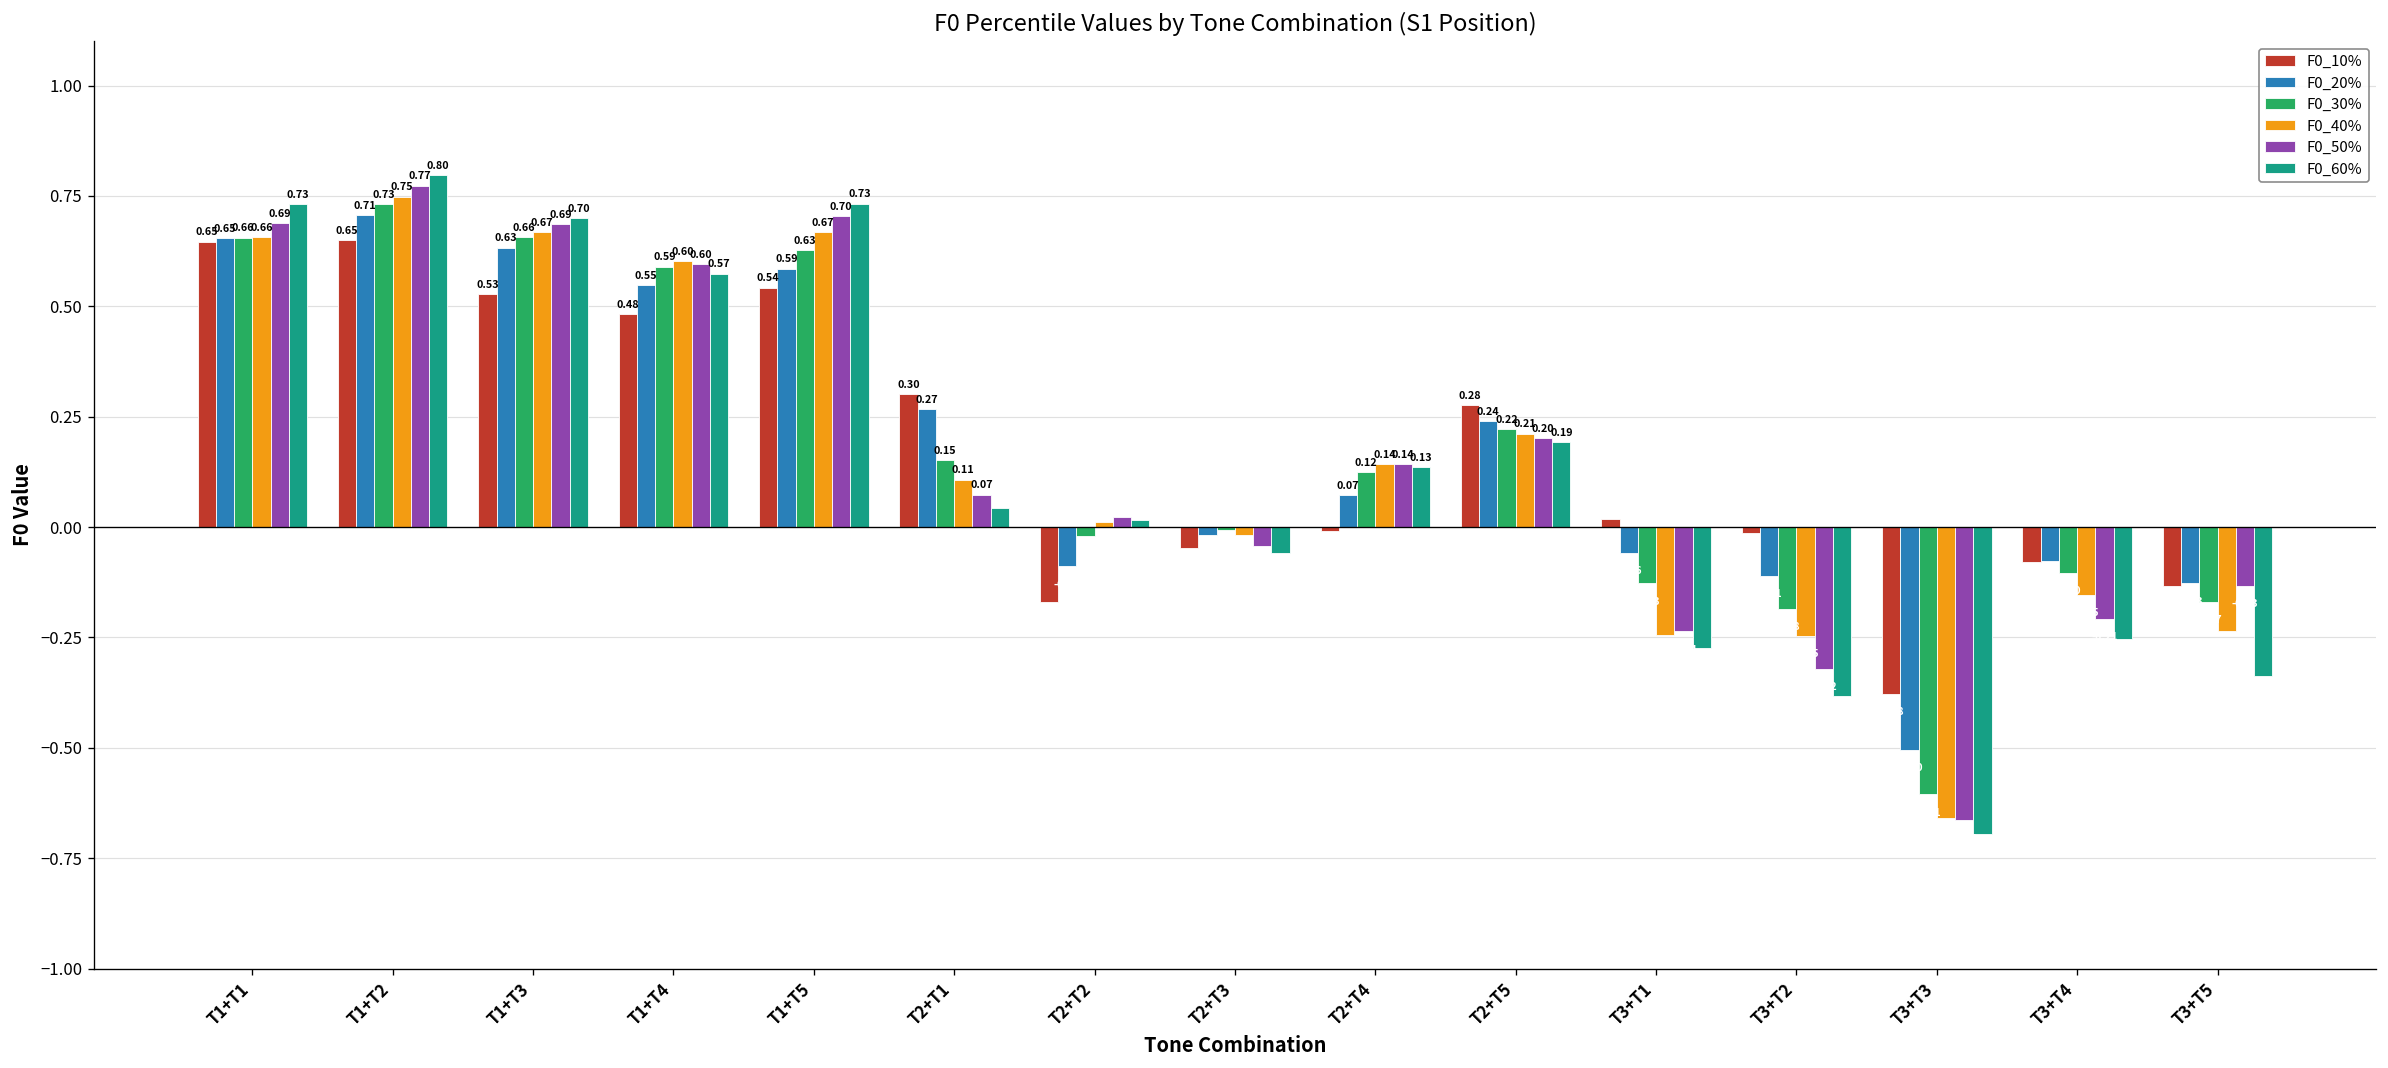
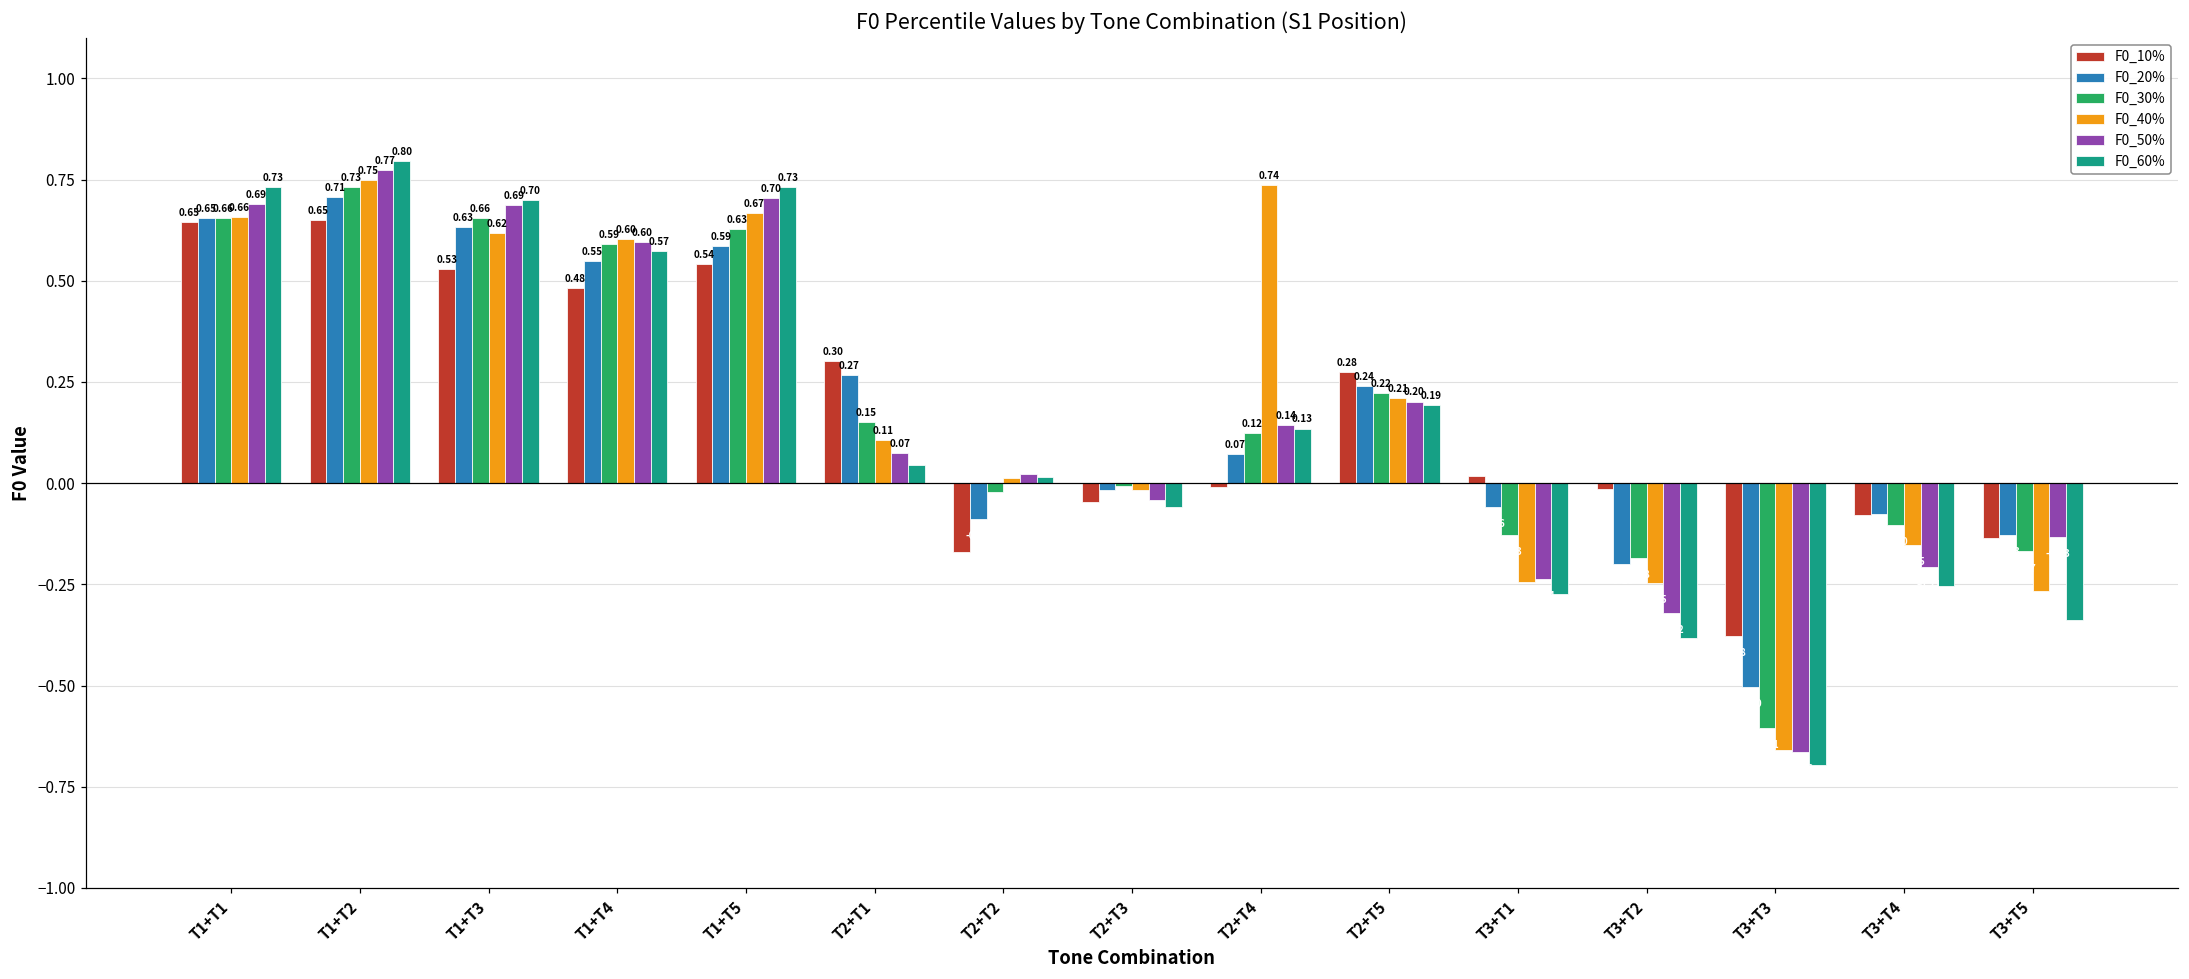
  {
    "F0_10%": {
      "T1+T1": 0.65,
      "T1+T2": 0.65,
      "T1+T3": 0.53,
      "T1+T4": 0.48,
      "T1+T5": 0.54,
      "T2+T1": 0.30,
      "T2+T5": 0.28
    },
    "F0_20%": {
      "T2+T2": -0.09,
      "T2+T3": -0.02,
      "T3+T1": -0.06,
-     "T3+T2": -0.11,
+     "T3+T2": -0.20,
      "T3+T3": -0.50,
      "T3+T4": -0.08,
      "T3+T5": -0.13
    },
    "F0_40%": {
      "T1+T2": 0.75,
-     "T1+T3": 0.67,
+     "T1+T3": 0.62,
      "T1+T4": 0.60,
      "T1+T5": 0.67,
      "T2+T1": 0.11,
-     "T2+T4": 0.14,
+     "T2+T4": 0.74,
      "T2+T5": 0.21,
-     "T3+T5": -0.23
+     "T3+T5": -0.27
    },
    "F0_50%": {
      "T1+T1": 0.69,
      "T1+T2": 0.77,
      "T1+T3": 0.69,
      "T1+T4": 0.60,
      "T1+T5": 0.70,
      "T2+T1": 0.07,
      "T2+T5": 0.20
    }
  }
